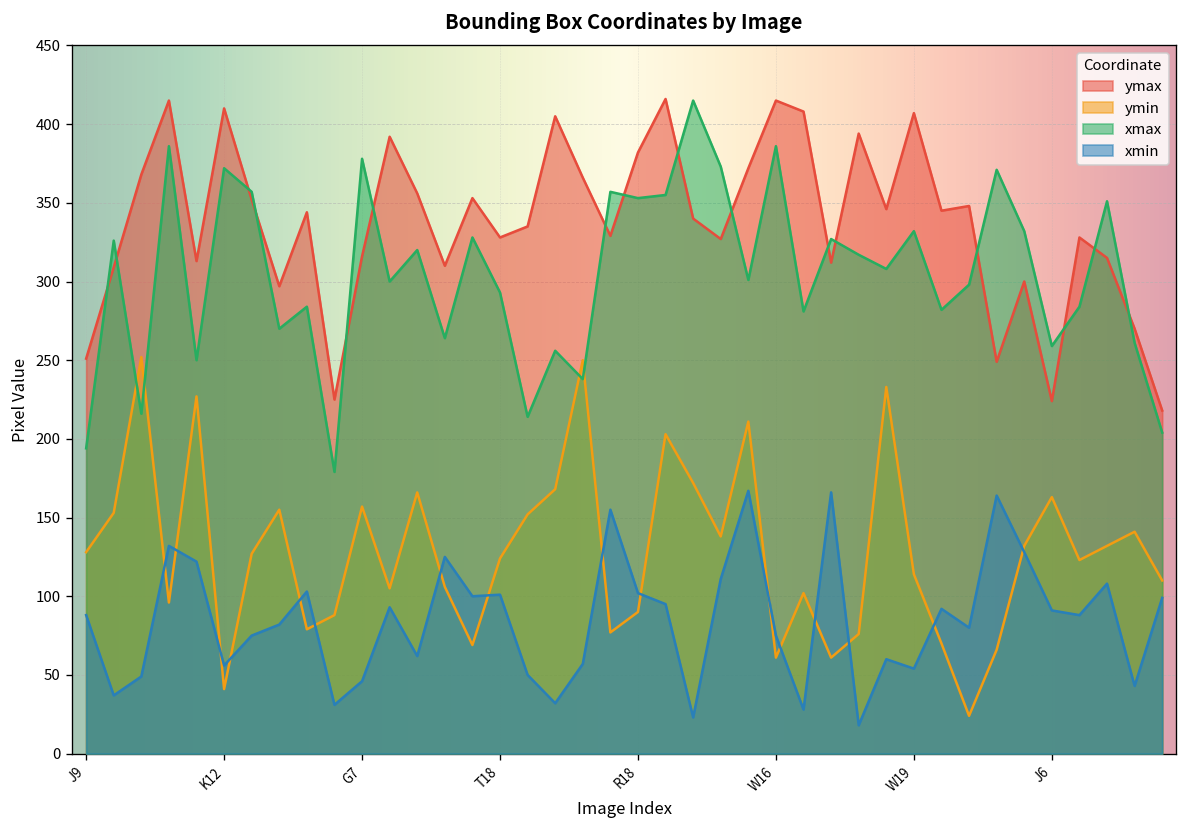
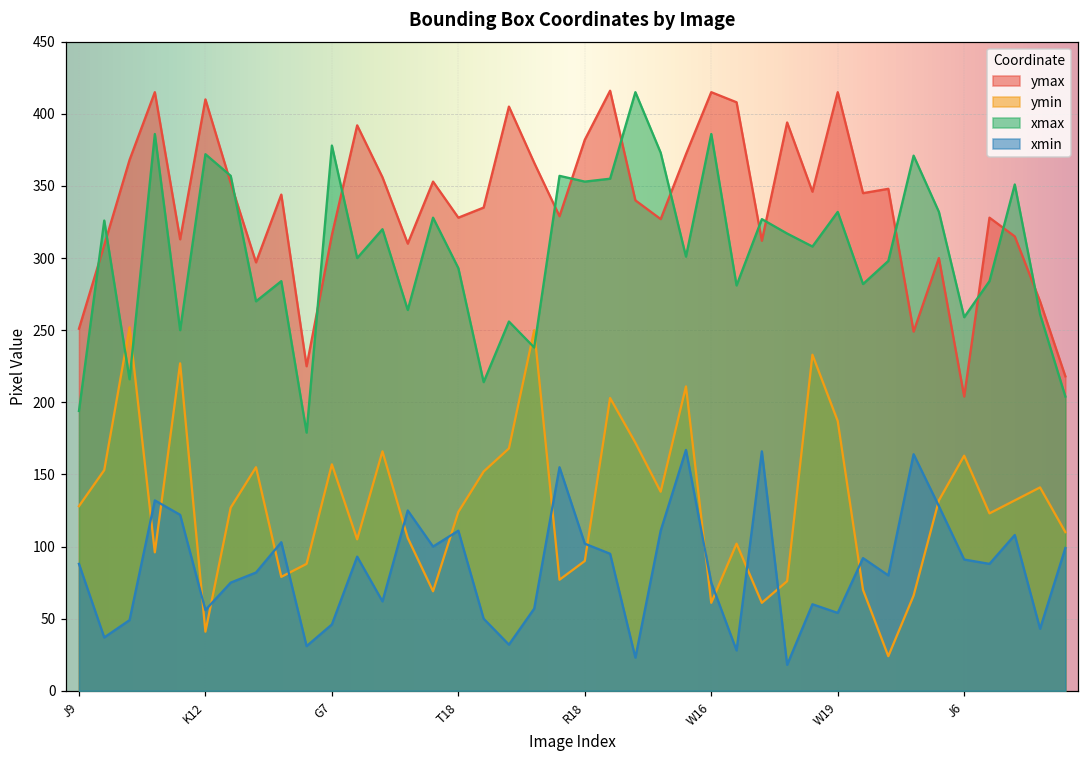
  {
    "ymax": {
      "J9": 251,
      "K12": 410,
      "G7": 316,
      "T18": 328,
      "R18": 382,
      "W16": 415,
-     "W19": 407,
-     "J6": 224
+     "W19": 415,
+     "J6": 204
    },
    "ymin": {
      "J9": 128,
      "K12": 41,
      "G7": 157,
      "T18": 124,
      "R18": 90,
      "W16": 61,
-     "W19": 114,
+     "W19": 187,
      "J6": 163
    },
    "xmax": {
      "J9": 194,
      "K12": 372,
      "G7": 378,
      "T18": 293,
      "R18": 353,
      "W16": 386,
      "W19": 332,
      "J6": 259
    },
    "xmin": {
      "J9": 88,
      "K12": 56,
      "G7": 46,
-     "T18": 101,
+     "T18": 111,
      "R18": 102,
      "W16": 75,
      "W19": 54,
      "J6": 91
    }
  }
